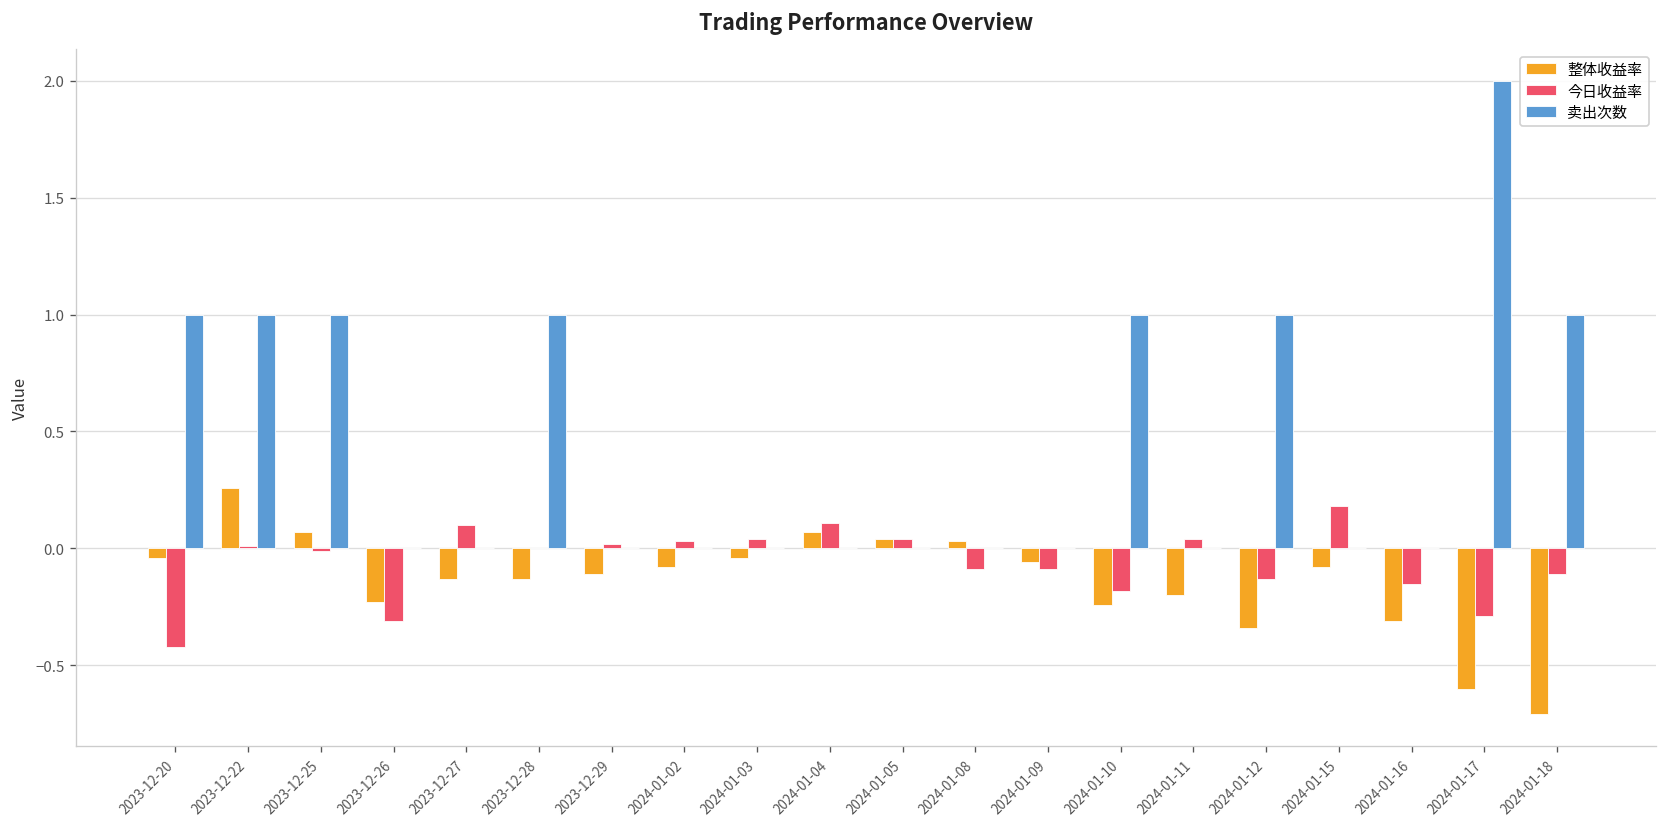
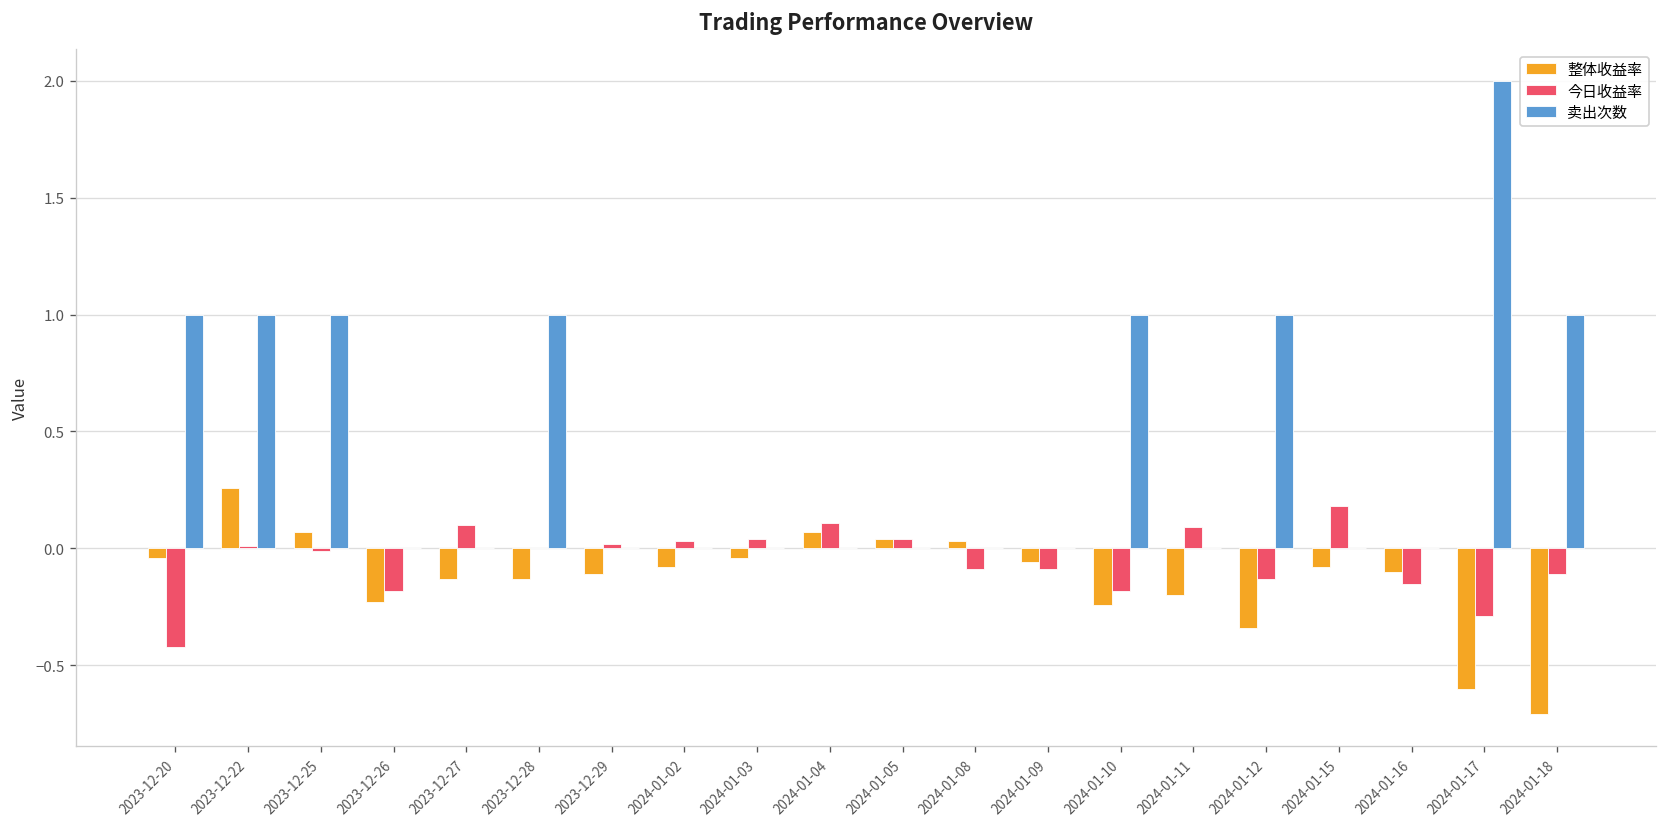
  {
    "整体收益率": {
      "2023-12-20": -0.04,
      "2023-12-22": 0.26,
      "2023-12-25": 0.07,
      "2023-12-26": -0.23,
      "2023-12-27": -0.13,
      "2023-12-28": -0.13,
      "2023-12-29": -0.11,
      "2024-01-02": -0.08,
      "2024-01-03": -0.04,
      "2024-01-04": 0.07,
      "2024-01-05": 0.04,
      "2024-01-08": 0.03,
      "2024-01-09": -0.06,
      "2024-01-10": -0.24,
      "2024-01-11": -0.20,
      "2024-01-12": -0.34,
      "2024-01-15": -0.08,
-     "2024-01-16": -0.31,
+     "2024-01-16": -0.10,
      "2024-01-17": -0.60,
      "2024-01-18": -0.71
    },
    "今日收益率": {
      "2023-12-20": -0.42,
-     "2023-12-26": -0.31,
+     "2023-12-26": -0.18,
      "2023-12-27": 0.10,
      "2023-12-28": 0.00,
      "2023-12-29": 0.02,
      "2024-01-02": 0.03,
      "2024-01-03": 0.04,
      "2024-01-04": 0.11,
      "2024-01-05": 0.04,
      "2024-01-08": -0.09,
      "2024-01-09": -0.09,
      "2024-01-10": -0.18,
-     "2024-01-11": 0.04,
+     "2024-01-11": 0.09,
      "2024-01-12": -0.13,
      "2024-01-15": 0.18,
      "2024-01-16": -0.15,
      "2024-01-17": -0.29,
      "2024-01-18": -0.11
    },
    "卖出次数": {
      "2023-12-20": 1.00,
      "2023-12-22": 1.00,
      "2023-12-25": 1.00,
      "2023-12-26": 0.00,
      "2023-12-27": 0.00,
      "2023-12-28": 1.00,
      "2023-12-29": 0.00,
      "2024-01-02": 0.00,
      "2024-01-03": 0.00,
      "2024-01-04": 0.00,
      "2024-01-05": 0.00,
      "2024-01-08": 0.00,
      "2024-01-09": 0.00,
      "2024-01-10": 1.00,
      "2024-01-11": 0.00,
      "2024-01-12": 1.00,
      "2024-01-15": 0.00,
      "2024-01-16": 0.00,
      "2024-01-17": 2.00,
      "2024-01-18": 1.00
    }
  }
